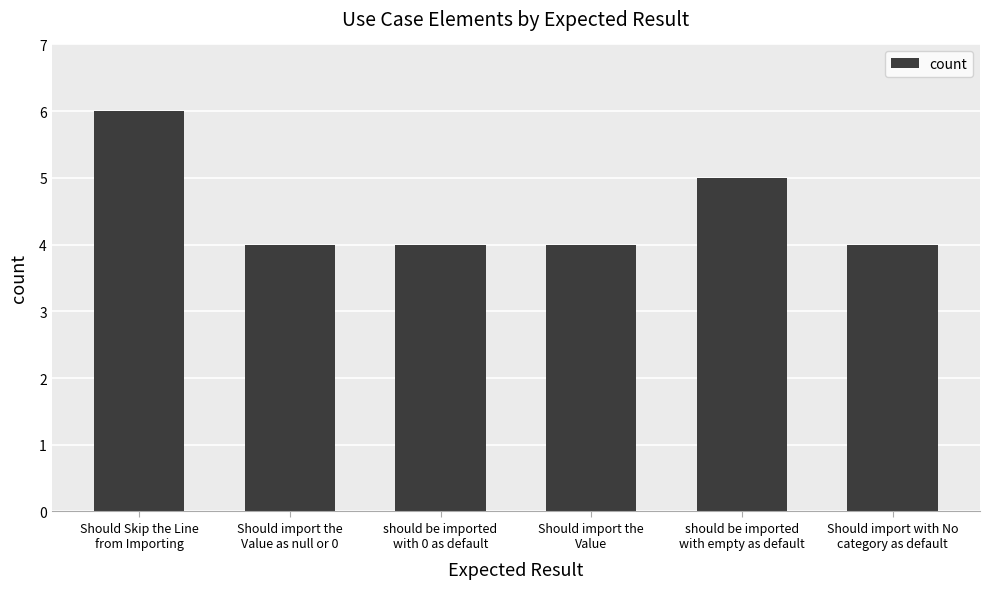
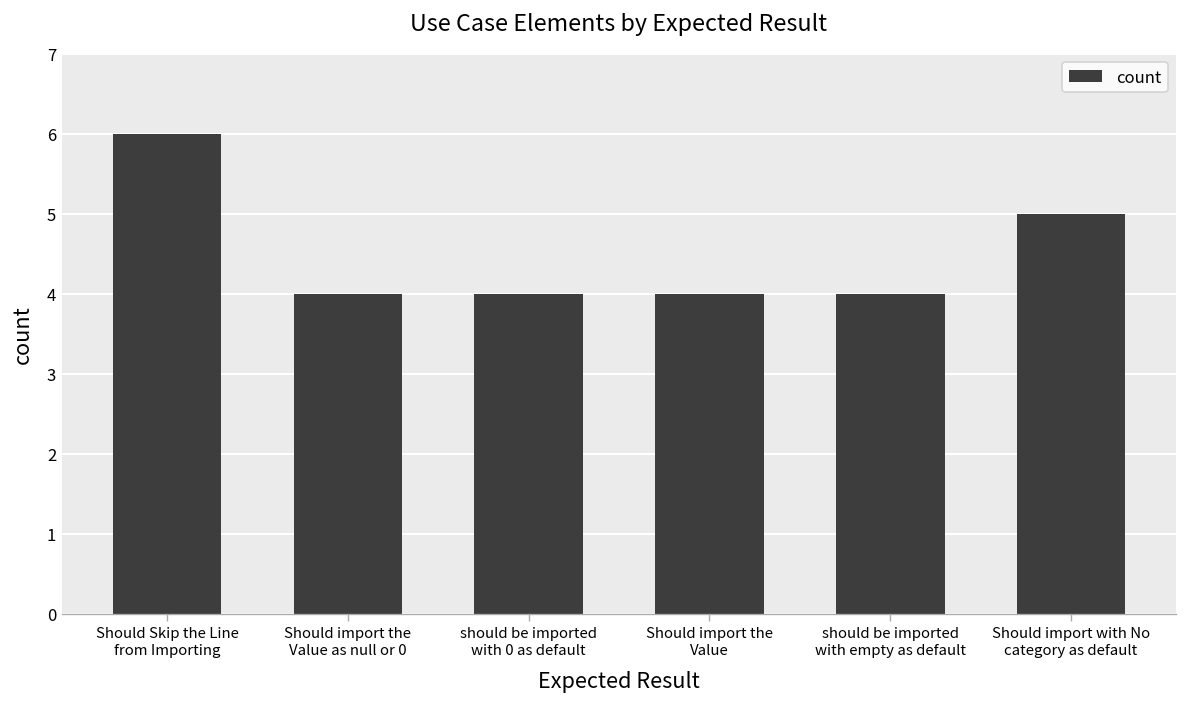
  {
    "Should Skip the Line from Importing": 6,
    "Should import the Value as null or 0": 4,
    "should be imported with 0 as default": 4,
    "Should import the Value": 4,
-   "should be imported with empty as default": 5,
-   "Should import with No category as default": 4
+   "should be imported with empty as default": 4,
+   "Should import with No category as default": 5
  }
